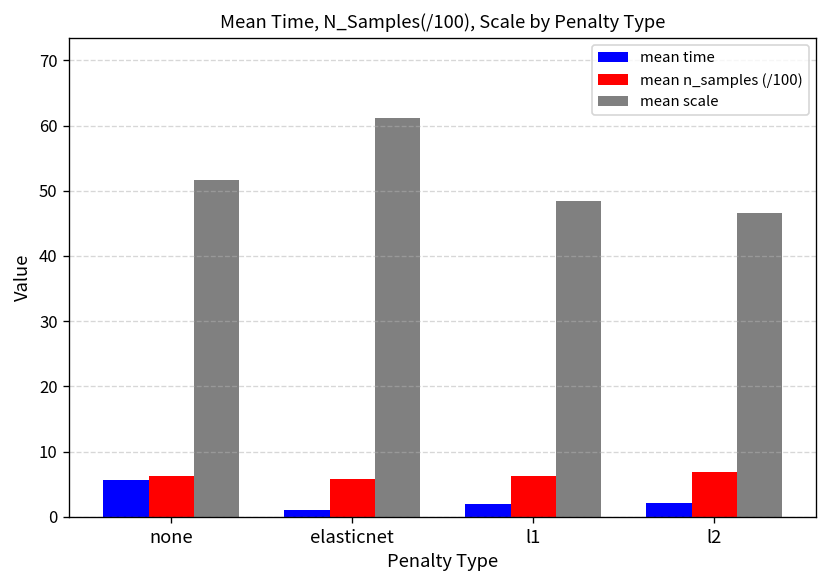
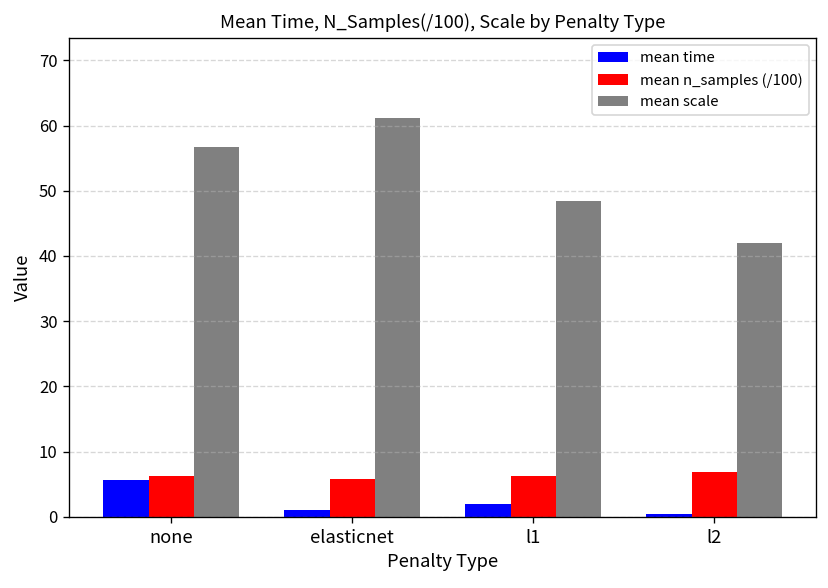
  {
    "mean time": {
      "none": 6,
      "elasticnet": 1,
      "l1": 2,
-     "l2": 2
+     "l2": 1
    },
    "mean n_samples (/100)": {
      "none": 6,
      "elasticnet": 6,
      "l1": 6,
      "l2": 7
    },
    "mean scale": {
-     "none": 52,
+     "none": 57,
      "elasticnet": 61,
      "l1": 48,
-     "l2": 47
+     "l2": 42
    }
  }
